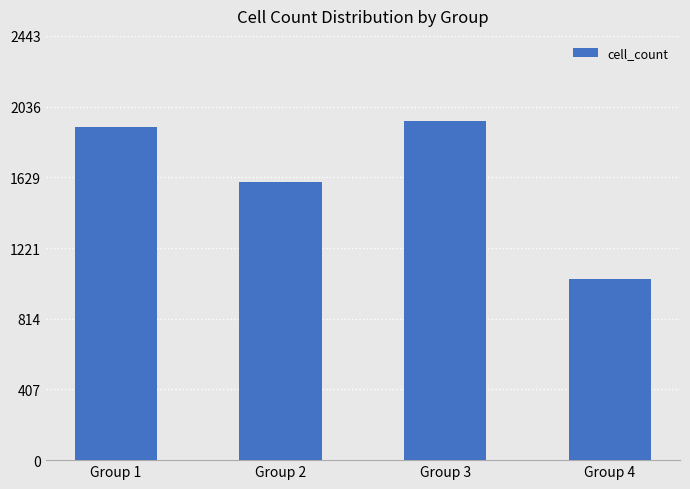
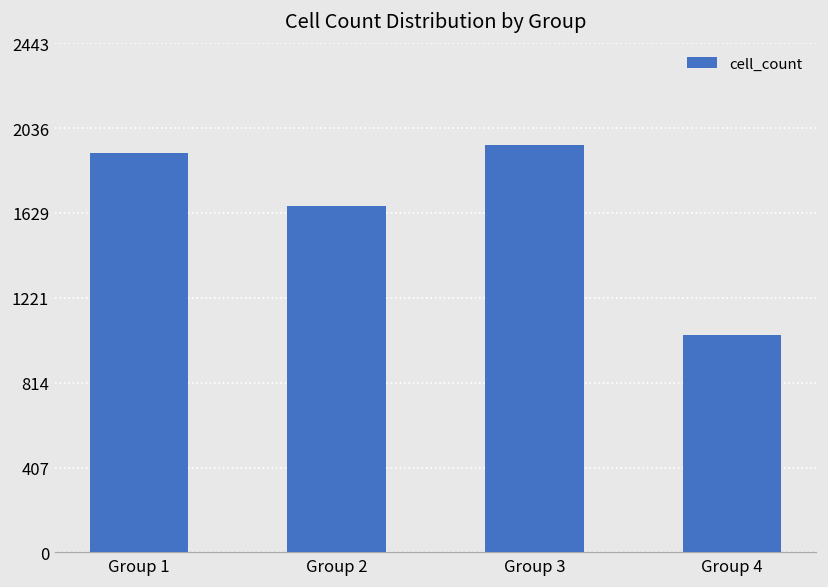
  {
    "Group 1": 1920,
-   "Group 2": 1610,
+   "Group 2": 1660,
    "Group 3": 1960,
    "Group 4": 1040
  }
